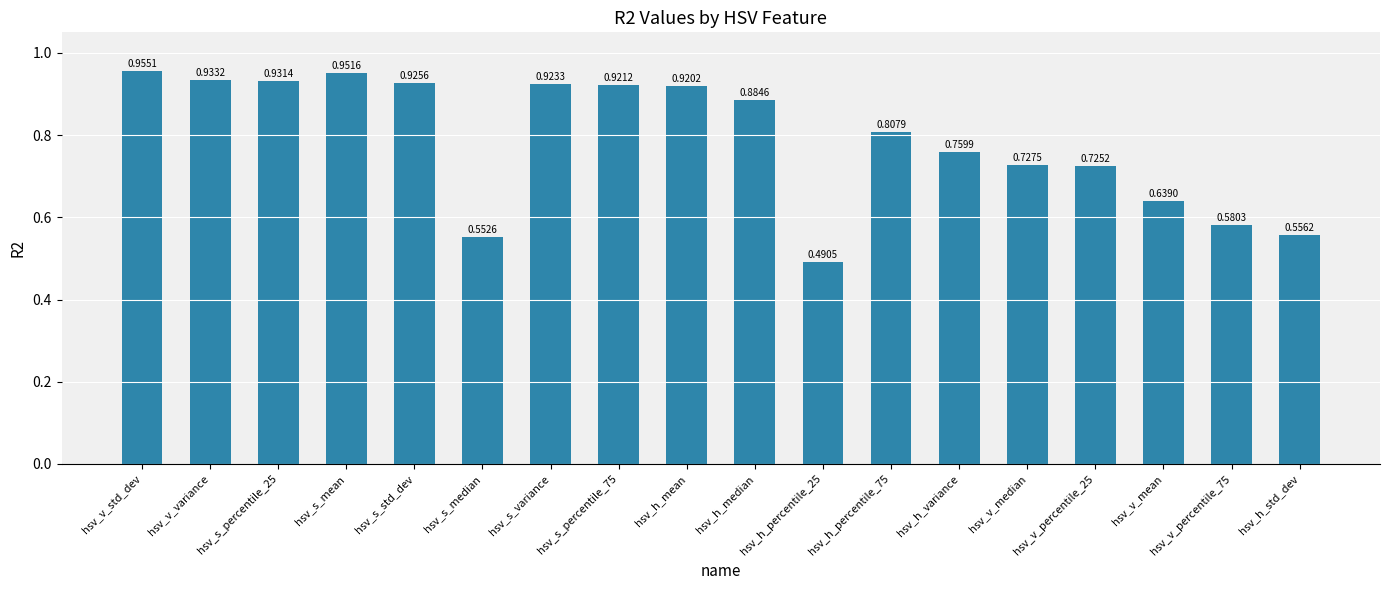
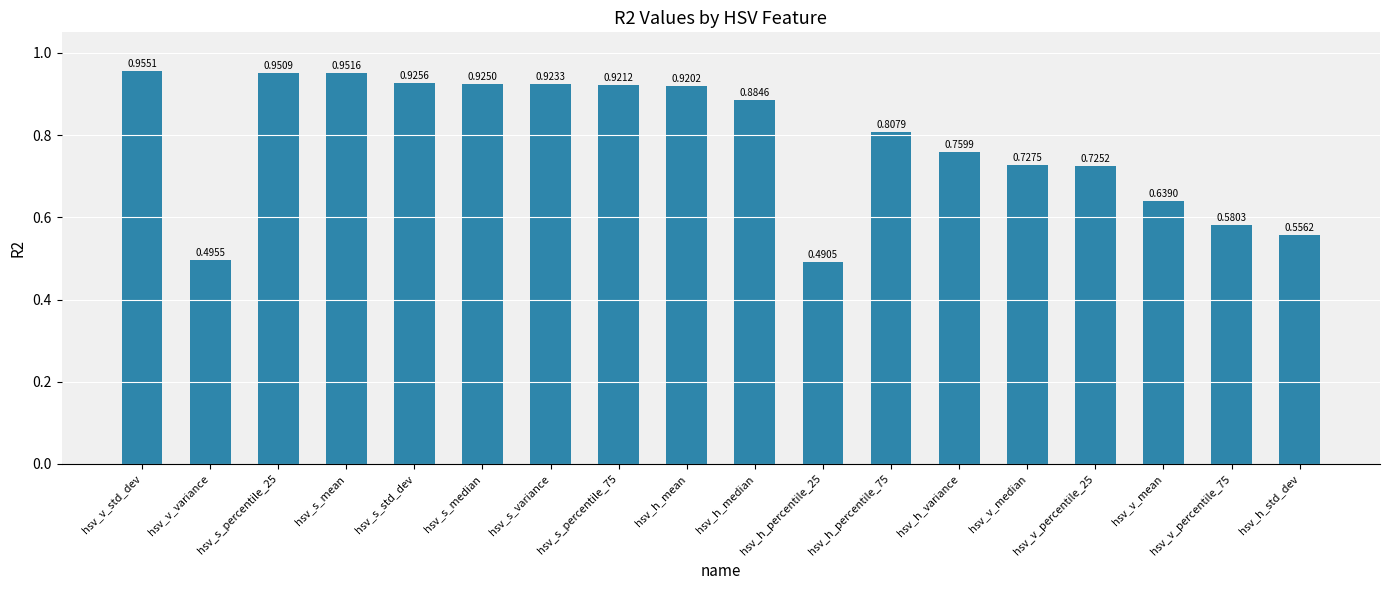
  {
    "hsv_v_std_dev": 0.9551,
-   "hsv_v_variance": 0.9332,
-   "hsv_s_percentile_25": 0.9314,
+   "hsv_v_variance": 0.4955,
+   "hsv_s_percentile_25": 0.9509,
    "hsv_s_mean": 0.9516,
    "hsv_s_std_dev": 0.9256,
-   "hsv_s_median": 0.5526,
+   "hsv_s_median": 0.9250,
    "hsv_s_variance": 0.9233,
    "hsv_s_percentile_75": 0.9212,
    "hsv_h_mean": 0.9202,
    "hsv_h_median": 0.8846,
    "hsv_h_percentile_25": 0.4905,
    "hsv_h_percentile_75": 0.8079,
    "hsv_h_variance": 0.7599,
    "hsv_v_median": 0.7275,
    "hsv_v_percentile_25": 0.7252,
    "hsv_v_mean": 0.6390,
    "hsv_v_percentile_75": 0.5803,
    "hsv_h_std_dev": 0.5562
  }
